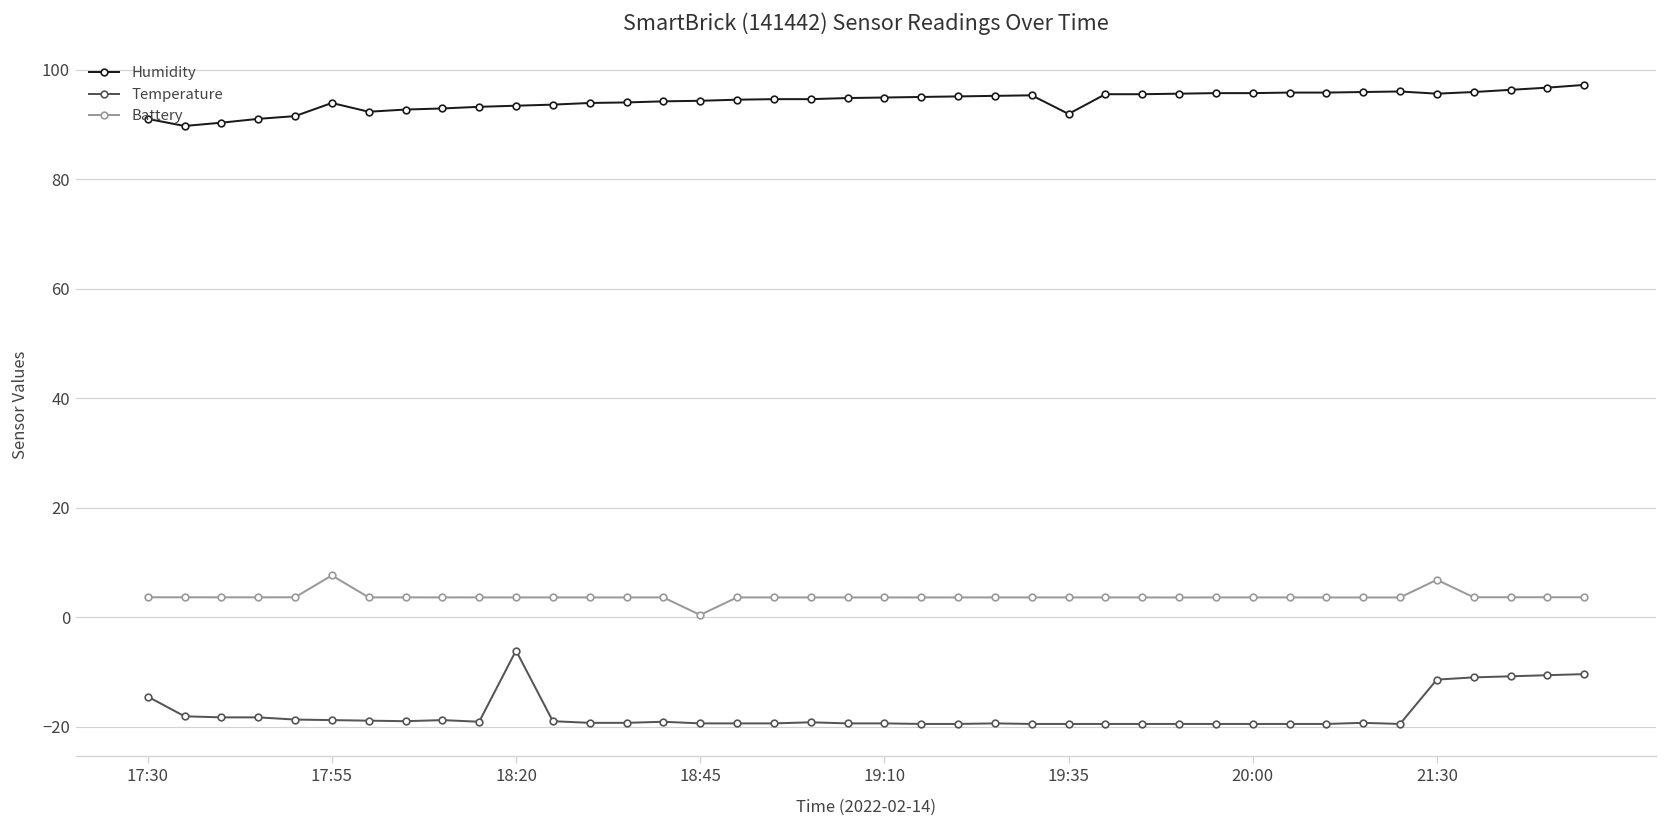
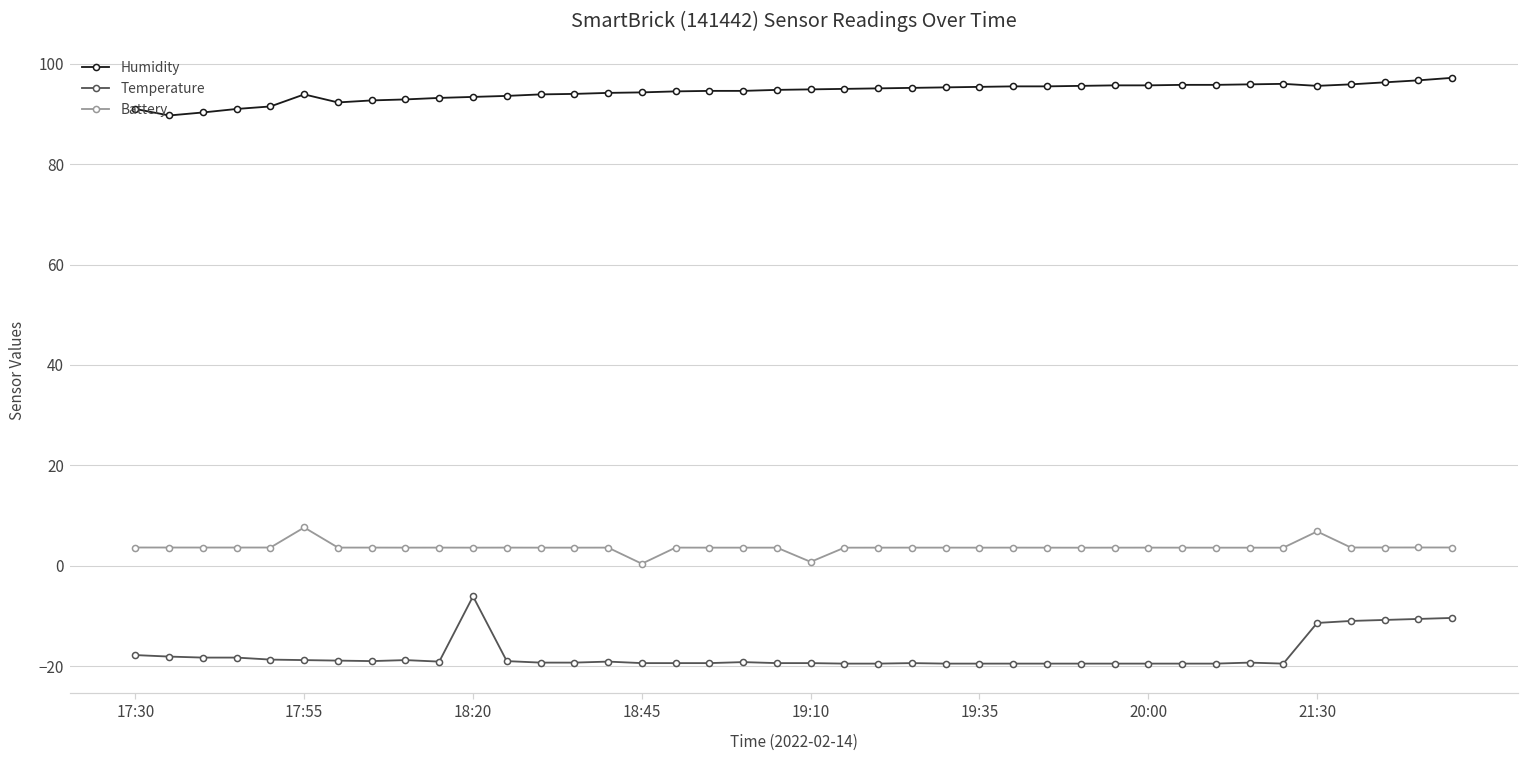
  {
    "Humidity": {
      "17:30": 91,
      "17:55": 94,
      "18:20": 93,
      "18:45": 94,
      "19:10": 95,
-     "19:35": 92,
+     "19:35": 95,
      "20:00": 96,
      "21:30": 96
    },
    "Temperature": {
-     "17:30": -15,
+     "17:30": -18,
      "17:55": -19,
      "18:20": -6,
      "18:45": -19,
      "19:10": -19,
      "19:35": -20,
      "20:00": -20,
      "21:30": -11
    },
    "Battery": {
      "17:30": 4,
      "17:55": 8,
      "18:20": 4,
      "18:45": 0,
-     "19:10": 4,
+     "19:10": 1,
      "19:35": 4,
      "20:00": 4,
      "21:30": 7
    }
  }
